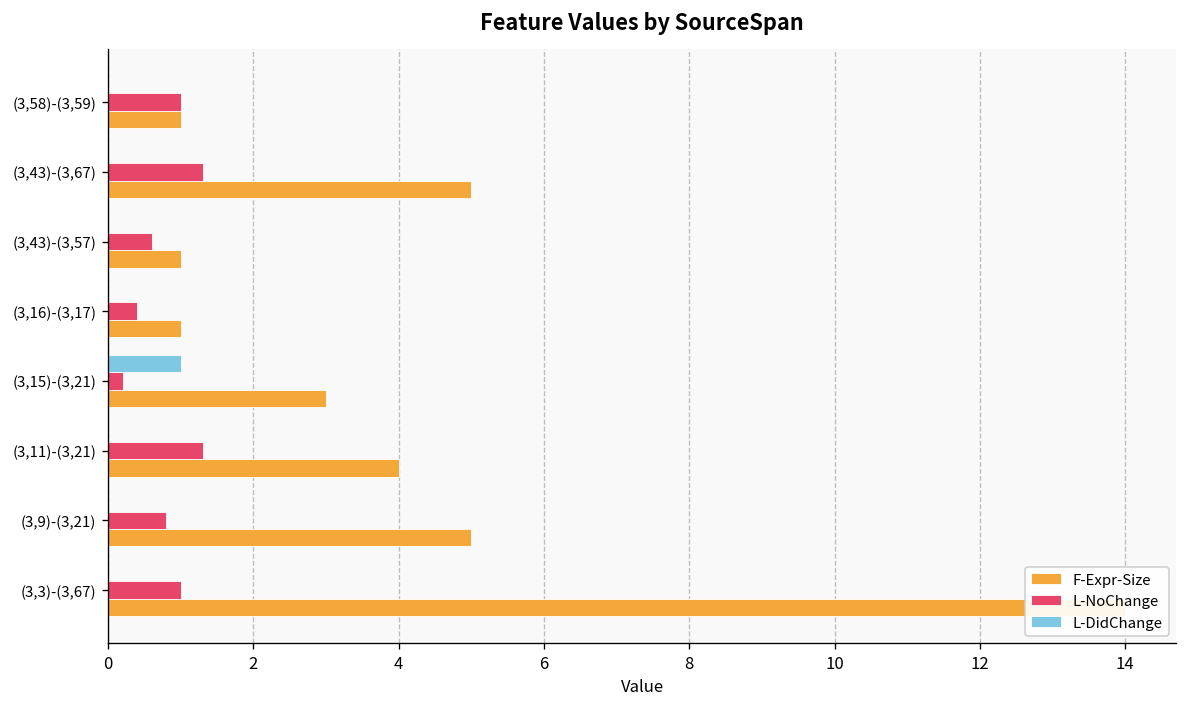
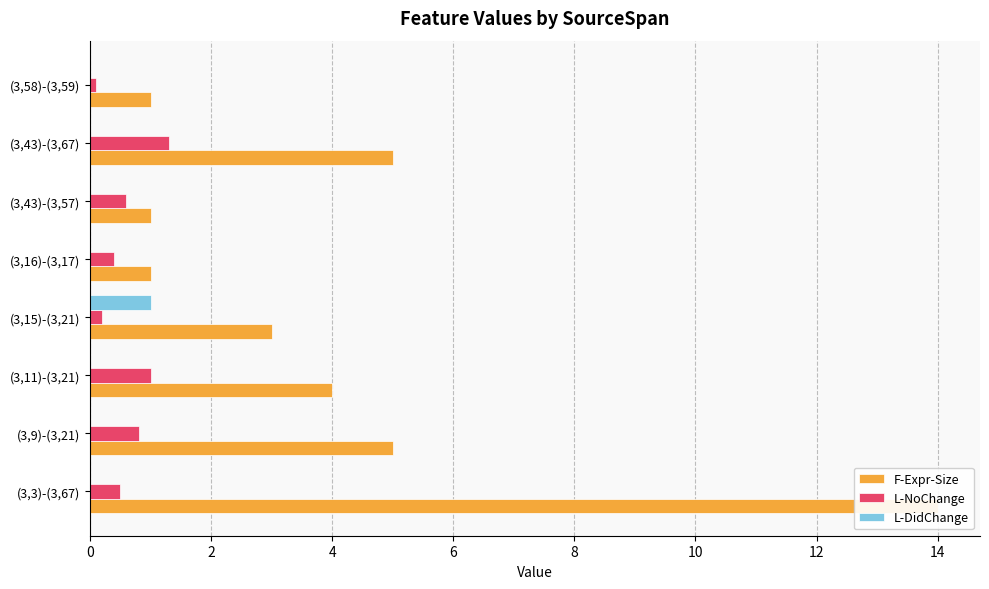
  {
    "F-Expr-Size": {
      "(3,58)-(3,59)": 1.0,
      "(3,43)-(3,67)": 5.0,
      "(3,43)-(3,57)": 1.0,
      "(3,16)-(3,17)": 1.0,
      "(3,15)-(3,21)": 3.0,
      "(3,11)-(3,21)": 4.0,
      "(3,9)-(3,21)": 5.0
    },
    "L-NoChange": {
-     "(3,58)-(3,59)": 1.0,
+     "(3,58)-(3,59)": 0.1,
      "(3,43)-(3,67)": 1.3,
      "(3,43)-(3,57)": 0.6,
      "(3,16)-(3,17)": 0.4,
      "(3,15)-(3,21)": 0.2,
-     "(3,11)-(3,21)": 1.3,
+     "(3,11)-(3,21)": 1.0,
      "(3,9)-(3,21)": 0.8,
-     "(3,3)-(3,67)": 1.0
+     "(3,3)-(3,67)": 0.5
    },
    "L-DidChange": {
      "(3,58)-(3,59)": 0.0,
      "(3,43)-(3,67)": 0.0,
      "(3,43)-(3,57)": 0.0,
      "(3,16)-(3,17)": 0.0,
      "(3,15)-(3,21)": 1.0,
      "(3,11)-(3,21)": 0.0,
      "(3,9)-(3,21)": 0.0,
      "(3,3)-(3,67)": 0.0
    }
  }
